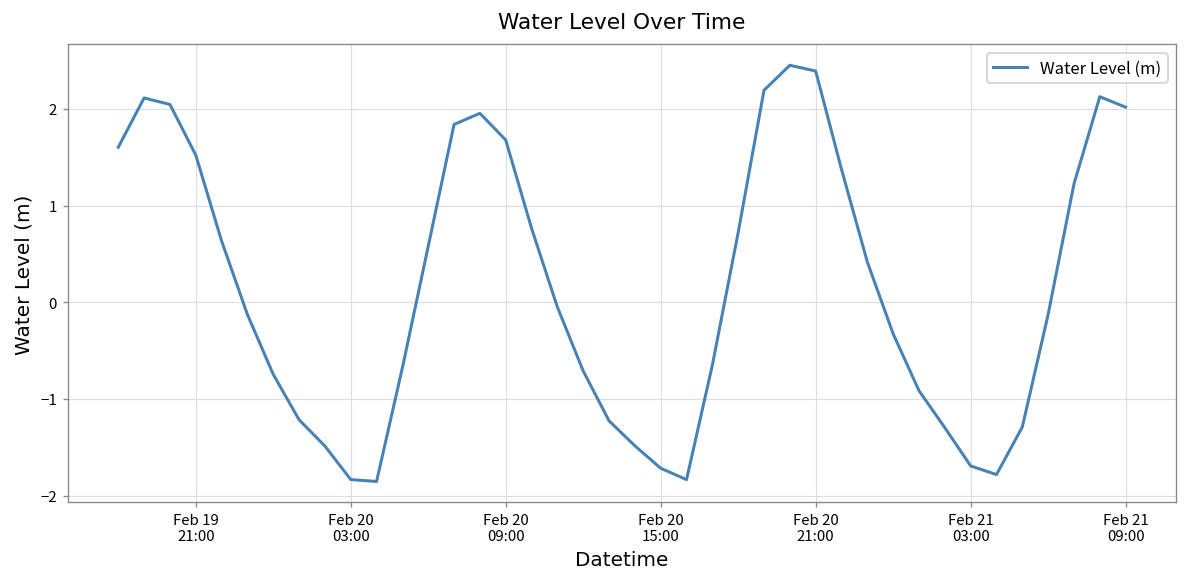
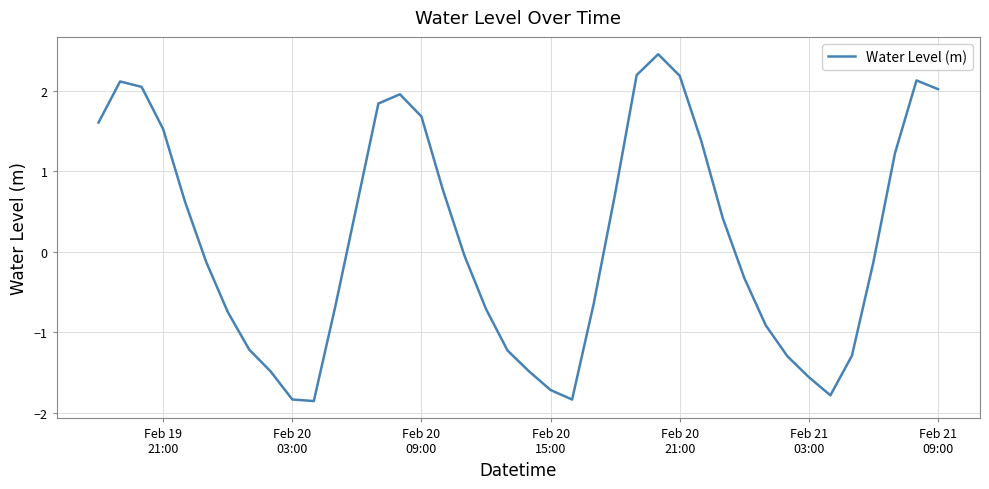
  {
    "Feb 19 21:00": 1.5,
    "Feb 20 03:00": -1.8,
    "Feb 20 09:00": 1.7,
    "Feb 20 15:00": -1.7,
-   "Feb 20 21:00": 2.4,
-   "Feb 21 03:00": -1.7,
+   "Feb 20 21:00": 2.2,
+   "Feb 21 03:00": -1.6,
    "Feb 21 09:00": 2.0
  }
